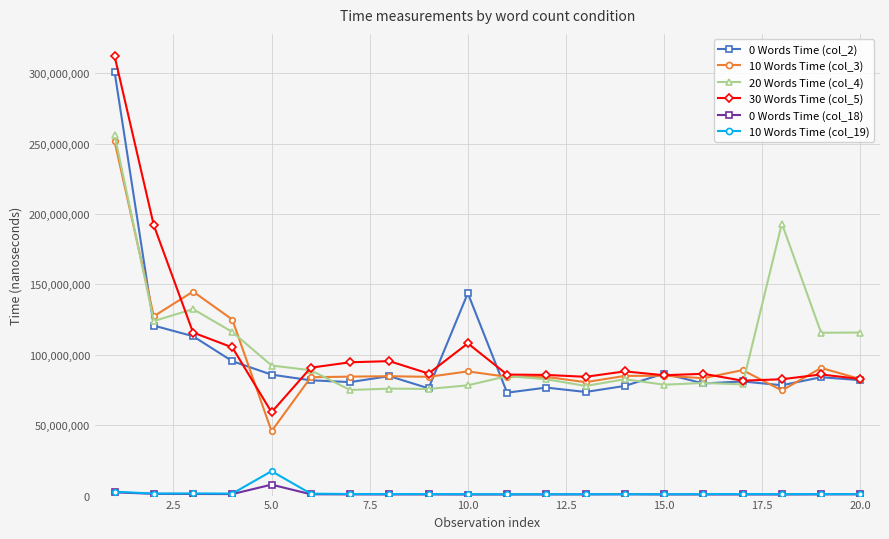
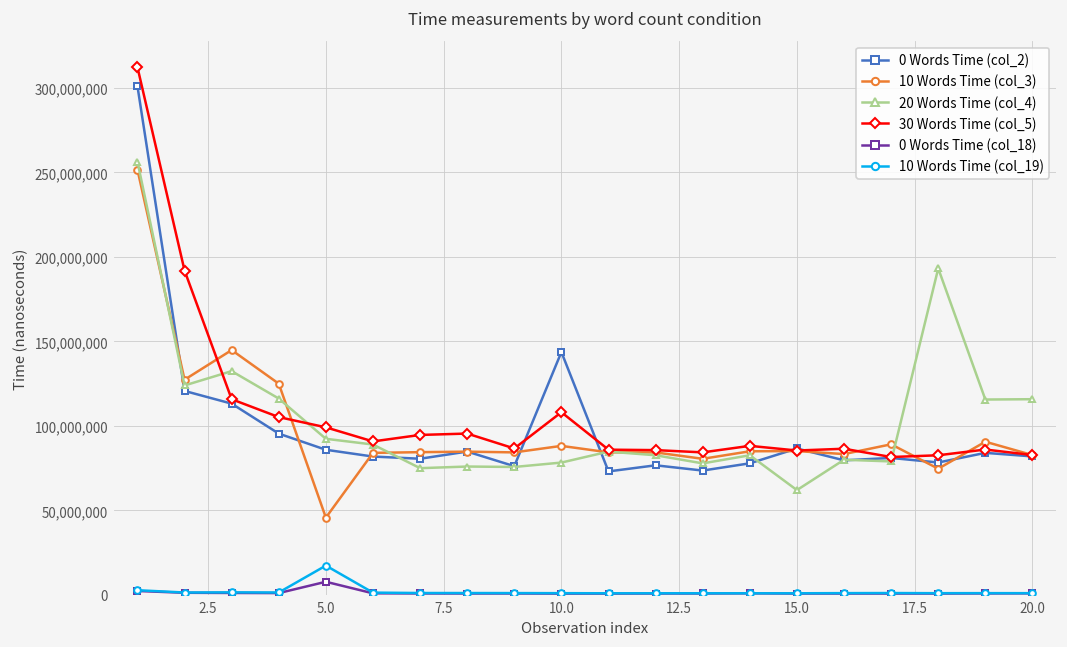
  {
    "0 Words Time (col_2)": {
      "5.0": "86,000,000",
      "10.0": "144,000,000"
    },
    "10 Words Time (col_3)": {
      "5.0": "46,000,000",
      "10.0": "88,000,000"
    },
    "20 Words Time (col_4)": {
      "5.0": "92,000,000",
      "10.0": "78,000,000",
-     "15.0": "79,000,000",
+     "15.0": "62,000,000",
      "20.0": "116,000,000"
    },
    "30 Words Time (col_5)": {
-     "5.0": "59,000,000",
+     "5.0": "99,000,000",
      "10.0": "108,000,000"
    },
    "0 Words Time (col_18)": {
      "5.0": "8,000,000"
    },
    "10 Words Time (col_19)": {
      "5.0": "17,000,000"
    }
  }
